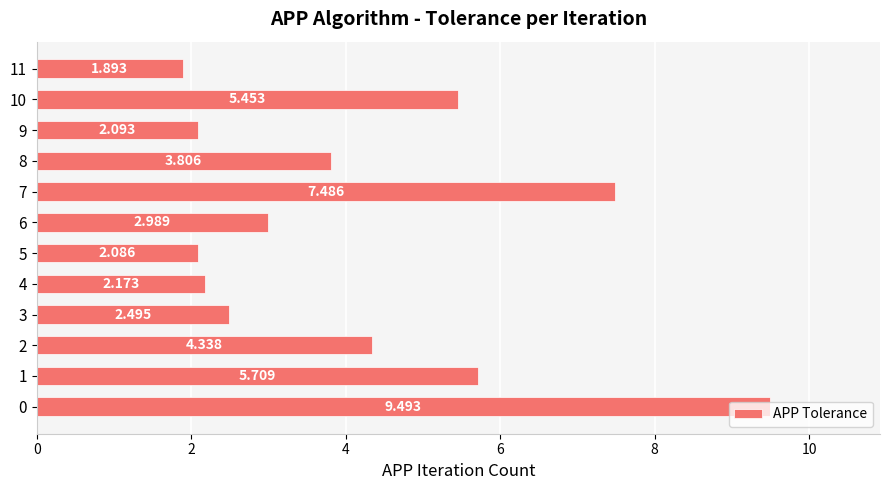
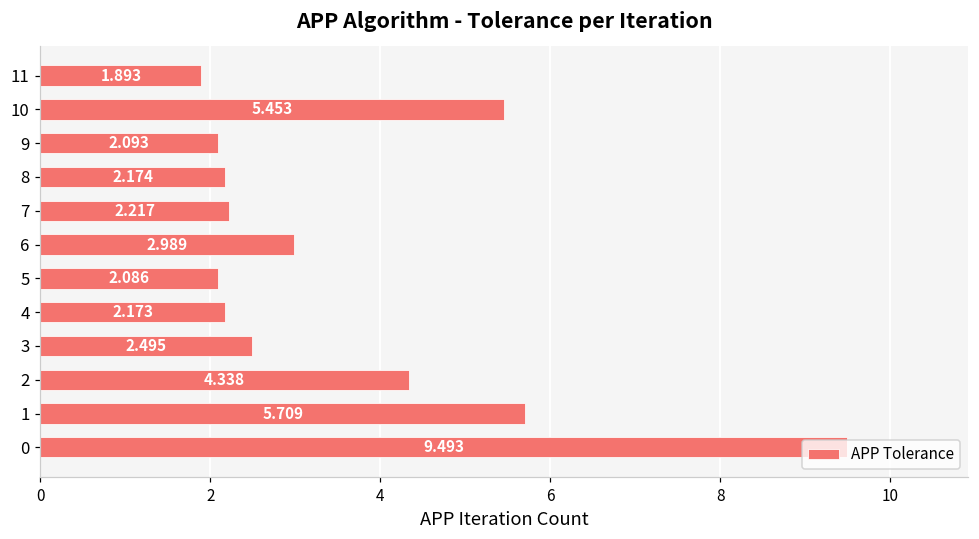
  {
    "11": 1.893,
    "10": 5.453,
    "9": 2.093,
-   "8": 3.806,
-   "7": 7.486,
+   "8": 2.174,
+   "7": 2.217,
    "6": 2.989,
    "5": 2.086,
    "4": 2.173,
    "3": 2.495,
    "2": 4.338,
    "1": 5.709
  }
